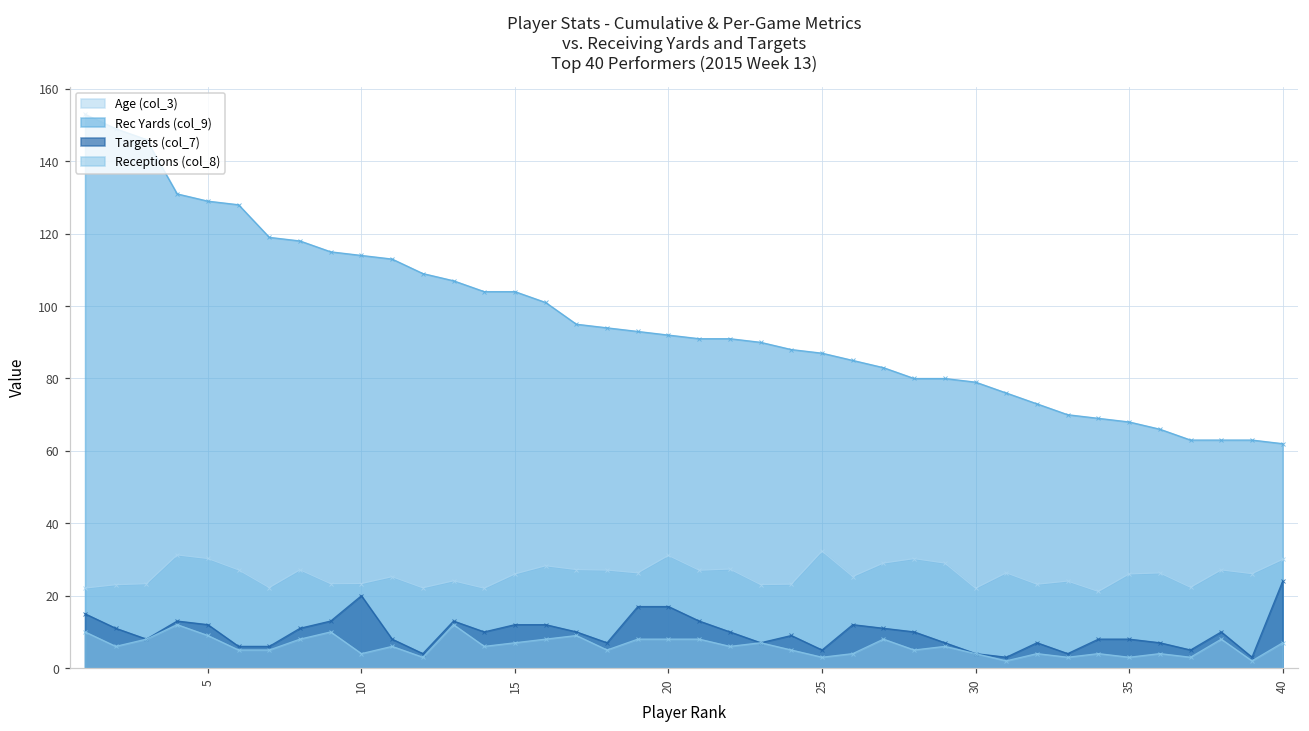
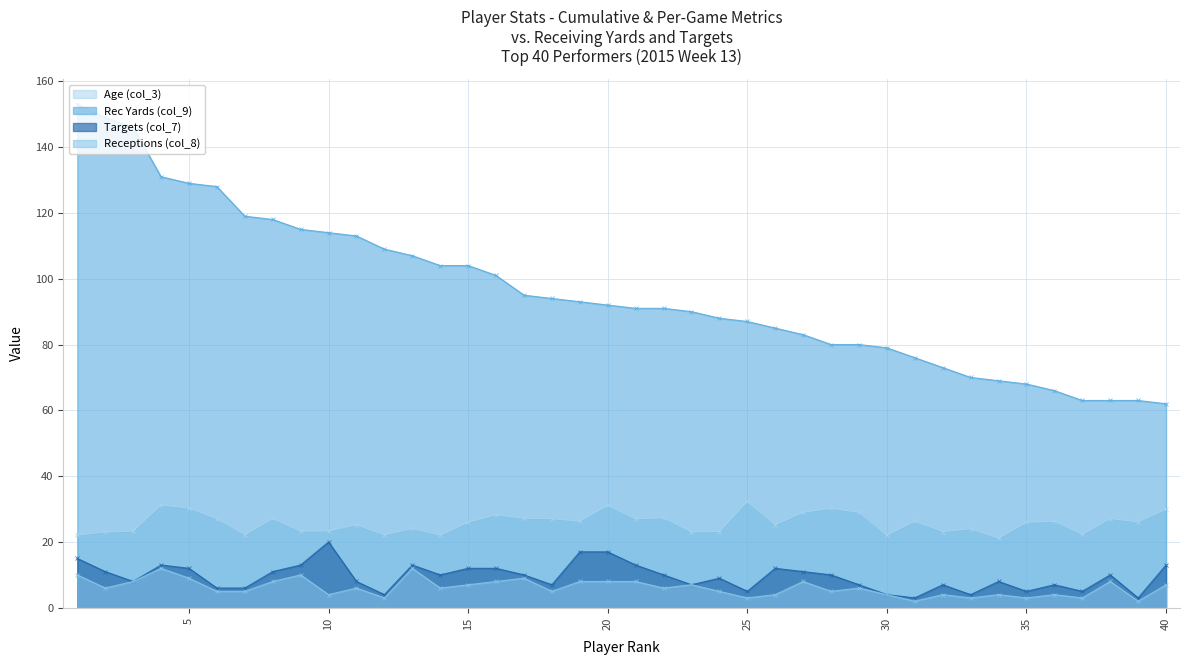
  {
    "Targets (col_7)": {
      "5": 12,
      "10": 20,
      "15": 12,
      "20": 17,
      "25": 5,
-     "35": 8,
-     "40": 24
+     "35": 5,
+     "40": 13
    }
  }
